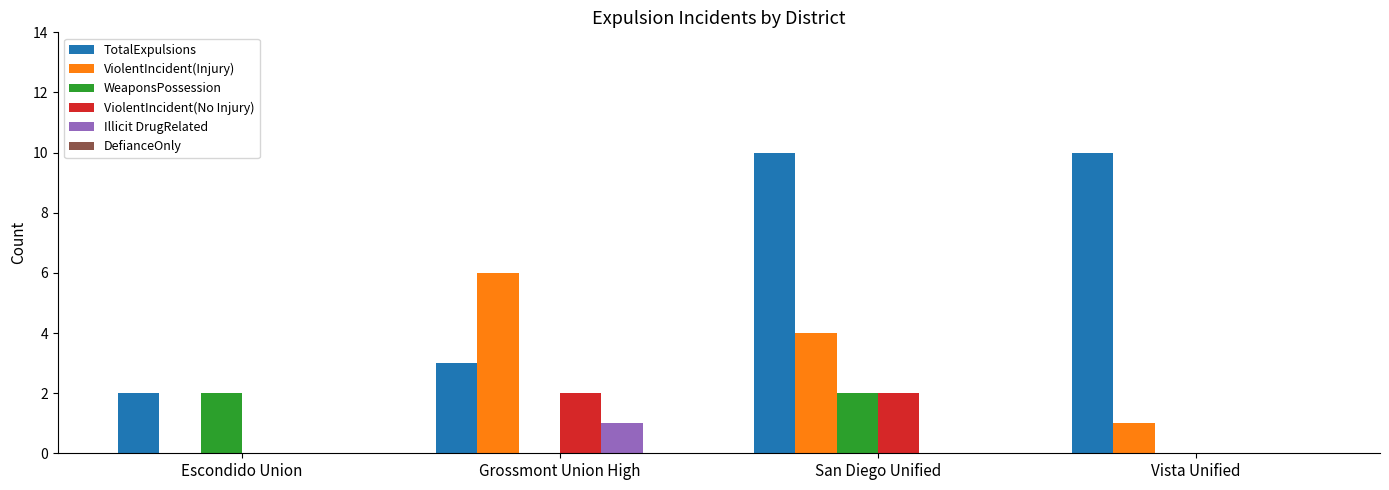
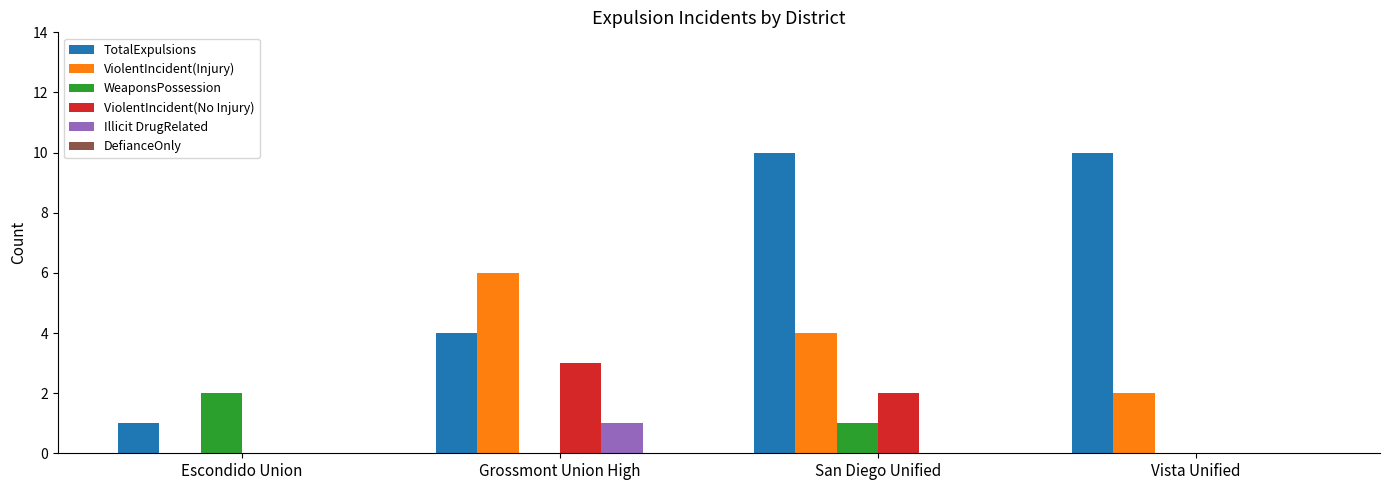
  {
    "TotalExpulsions": {
-     "Escondido Union": 2,
-     "Grossmont Union High": 3,
+     "Escondido Union": 1,
+     "Grossmont Union High": 4,
      "San Diego Unified": 10,
      "Vista Unified": 10
    },
    "ViolentIncident(Injury)": {
      "Escondido Union": 0,
      "Grossmont Union High": 6,
      "San Diego Unified": 4,
-     "Vista Unified": 1
+     "Vista Unified": 2
    },
    "WeaponsPossession": {
      "Escondido Union": 2,
      "Grossmont Union High": 0,
-     "San Diego Unified": 2,
+     "San Diego Unified": 1,
      "Vista Unified": 0
    },
    "ViolentIncident(No Injury)": {
      "Escondido Union": 0,
-     "Grossmont Union High": 2,
+     "Grossmont Union High": 3,
      "San Diego Unified": 2,
      "Vista Unified": 0
    },
    "Illicit DrugRelated": {
      "Escondido Union": 0,
      "Grossmont Union High": 1,
      "San Diego Unified": 0,
      "Vista Unified": 0
    },
    "DefianceOnly": {
      "Escondido Union": 0,
      "Grossmont Union High": 0,
      "San Diego Unified": 0,
      "Vista Unified": 0
    }
  }
